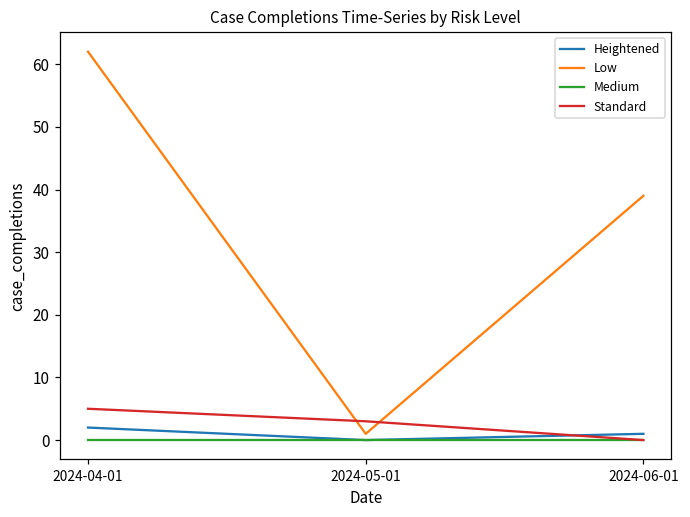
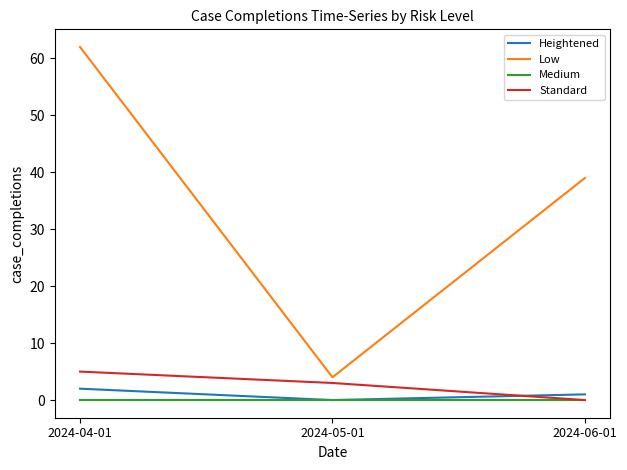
  {
    "Heightened": {
      "2024-04-01": 2,
      "2024-06-01": 1
    },
    "Low": {
      "2024-04-01": 62,
-     "2024-05-01": 1,
+     "2024-05-01": 4,
      "2024-06-01": 39
    },
    "Medium": {
      "2024-04-01": 0
    },
    "Standard": {
      "2024-04-01": 5,
      "2024-05-01": 3
    }
  }
